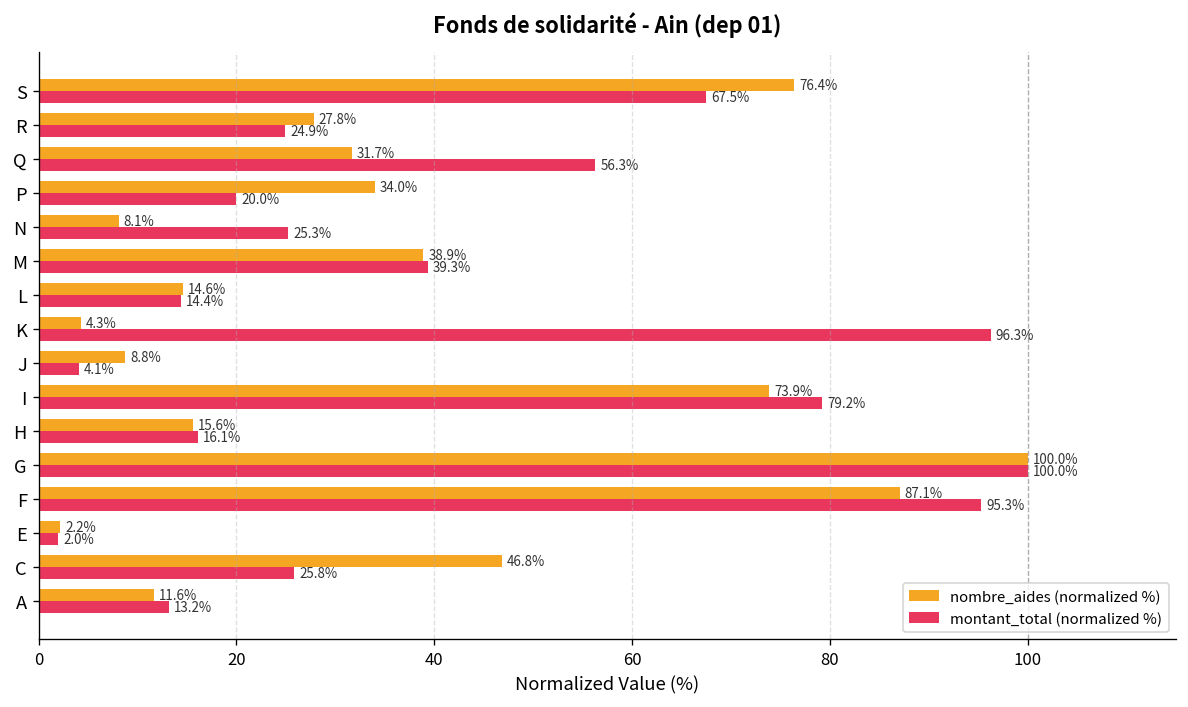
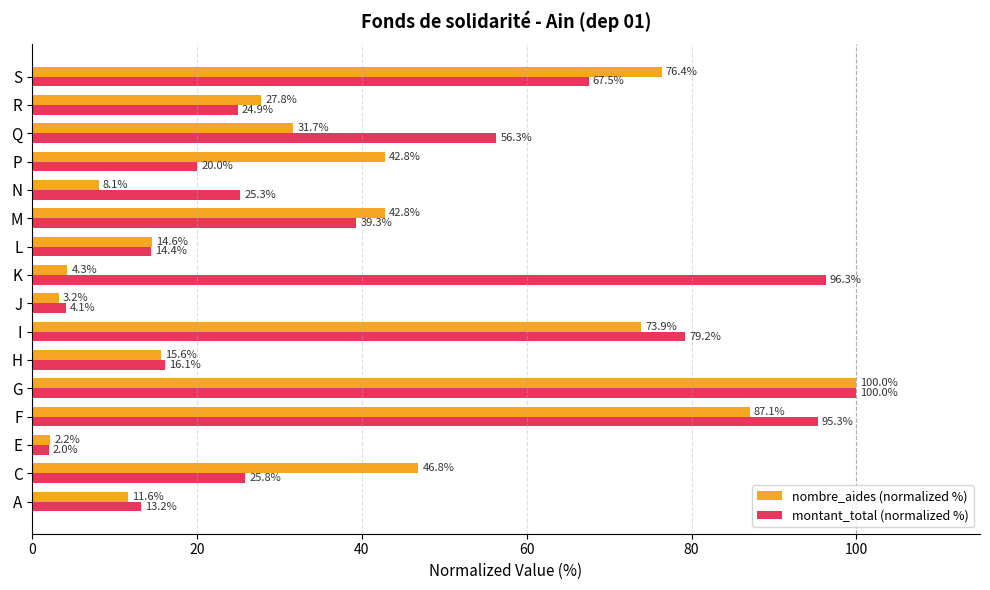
  {
    "nombre_aides (normalized %)": {
      "S": "76.4%",
      "R": "27.8%",
      "Q": "31.7%",
-     "P": "34.0%",
+     "P": "42.8%",
      "N": "8.1%",
-     "M": "38.9%",
+     "M": "42.8%",
      "L": "14.6%",
      "K": "4.3%",
-     "J": "8.8%",
+     "J": "3.2%",
      "I": "73.9%",
      "H": "15.6%",
      "G": "100.0%",
      "F": "87.1%",
      "E": "2.2%",
      "C": "46.8%",
      "A": "11.6%"
    },
    "montant_total (normalized %)": {
      "S": "67.5%",
      "R": "24.9%",
      "Q": "56.3%",
      "P": "20.0%",
      "N": "25.3%",
      "M": "39.3%",
      "L": "14.4%",
      "K": "96.3%",
      "J": "4.1%",
      "I": "79.2%",
      "H": "16.1%",
      "G": "100.0%",
      "F": "95.3%",
      "E": "2.0%",
      "C": "25.8%",
      "A": "13.2%"
    }
  }
